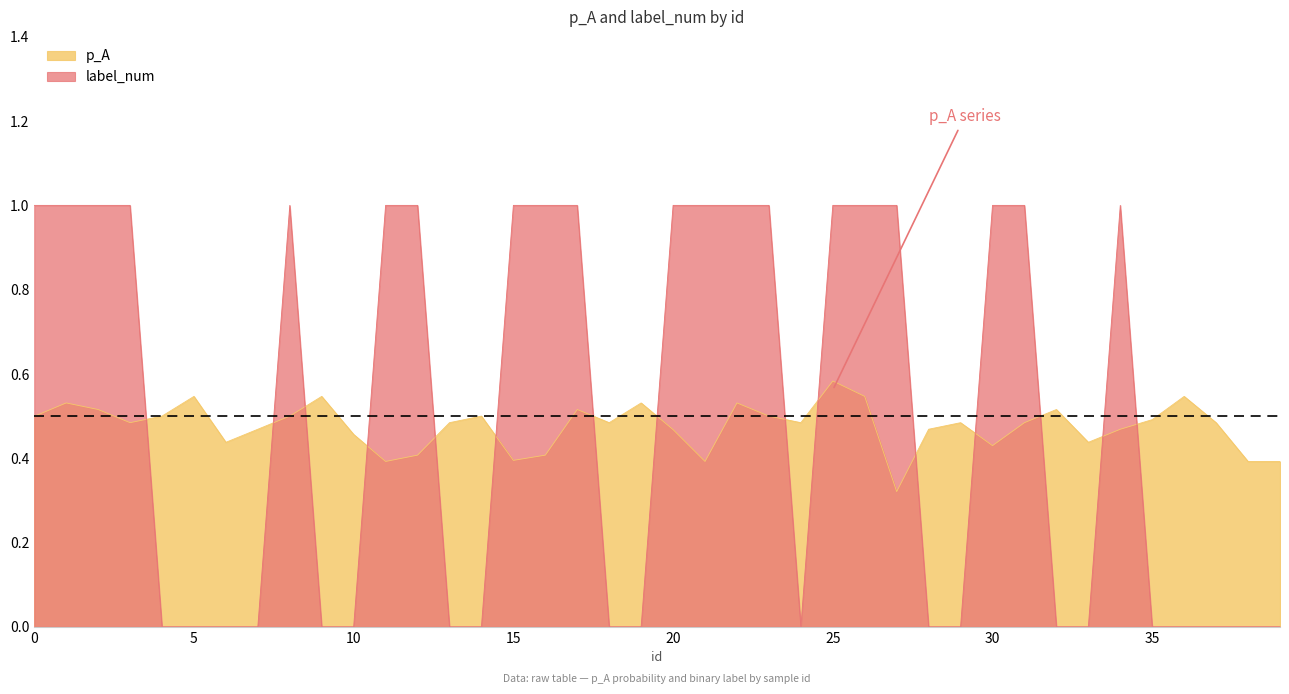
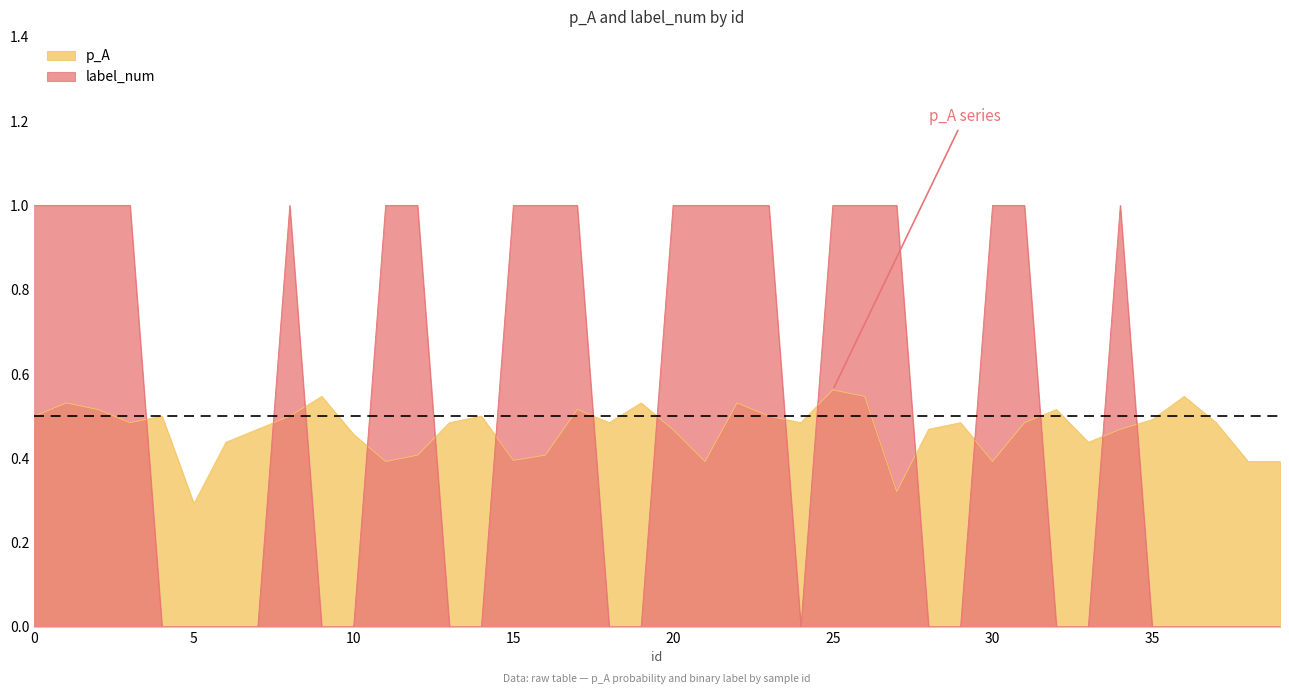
  {
    "p_A": {
      "0": 0.50,
-     "5": 0.55,
+     "5": 0.29,
      "10": 0.46,
      "15": 0.39,
      "20": 0.47,
-     "25": 0.58,
-     "30": 0.43,
+     "25": 0.56,
+     "30": 0.39,
      "35": 0.49
    },
    "label_num": {
      "0": 1.00,
      "5": 0.00,
      "10": 0.00,
      "15": 1.00,
      "20": 1.00,
      "25": 1.00,
      "30": 1.00,
      "35": 0.00
    }
  }
